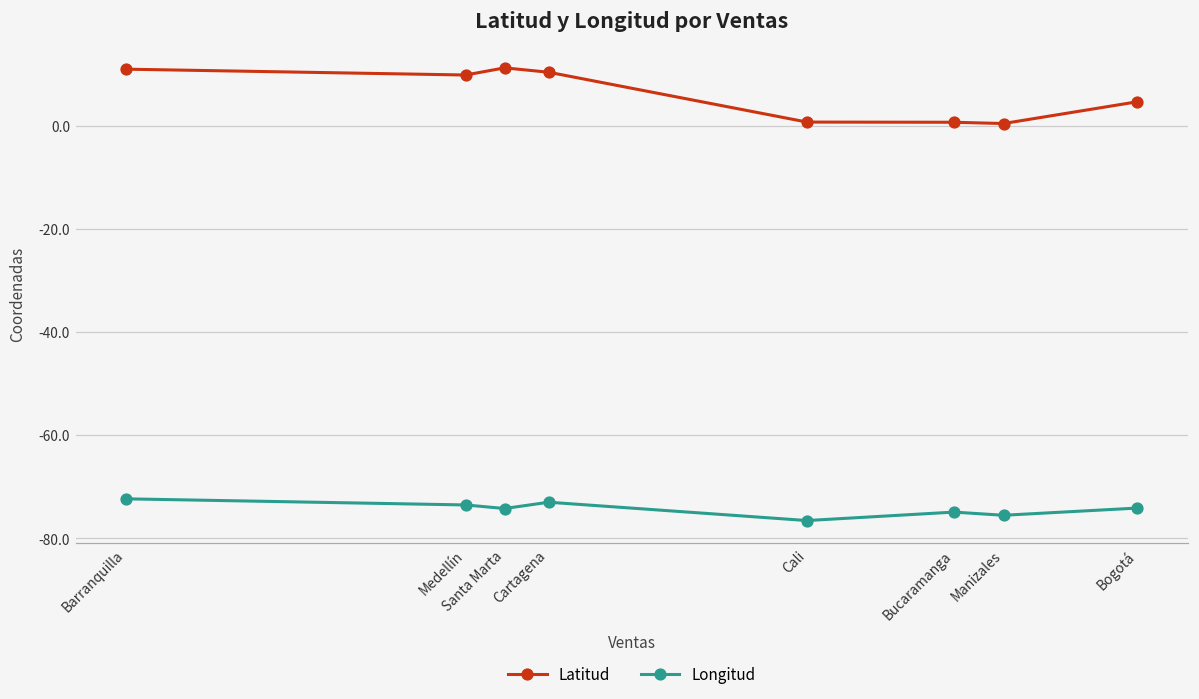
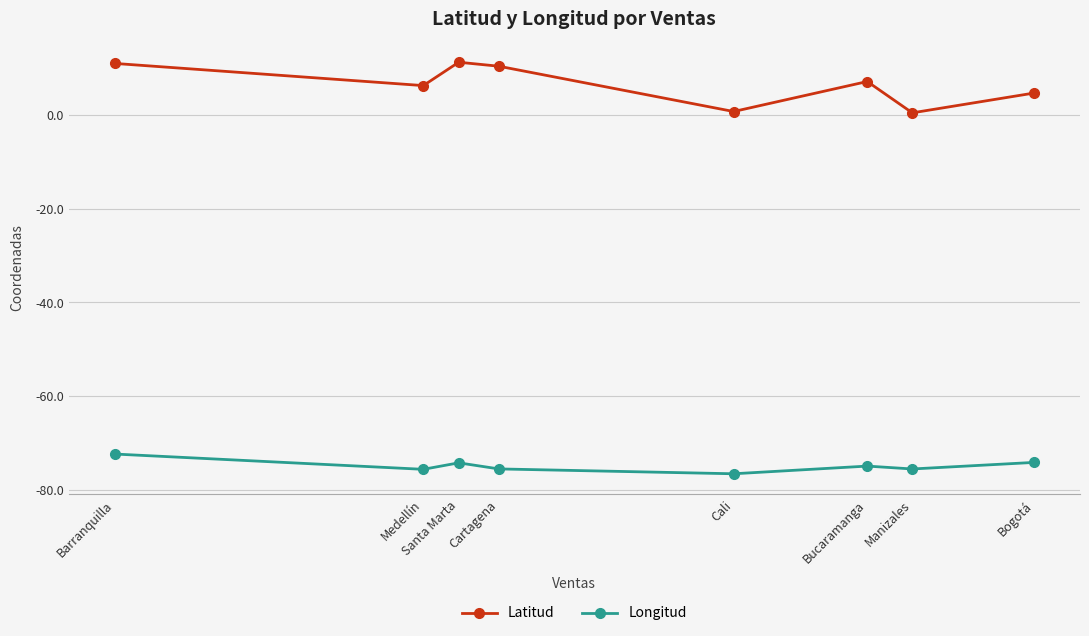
  {
    "Latitud": {
      "Barranquilla": 11,
-     "Medellín": 10,
+     "Medellín": 6,
      "Santa Marta": 11,
      "Cartagena": 10,
      "Cali": 1,
-     "Bucaramanga": 1,
+     "Bucaramanga": 7,
      "Manizales": 0,
      "Bogotá": 5
    },
    "Longitud": {
      "Barranquilla": -72,
-     "Medellín": -74,
+     "Medellín": -76,
      "Santa Marta": -74,
-     "Cartagena": -73,
+     "Cartagena": -75,
      "Cali": -77,
      "Bucaramanga": -75,
      "Manizales": -76,
      "Bogotá": -74
    }
  }
